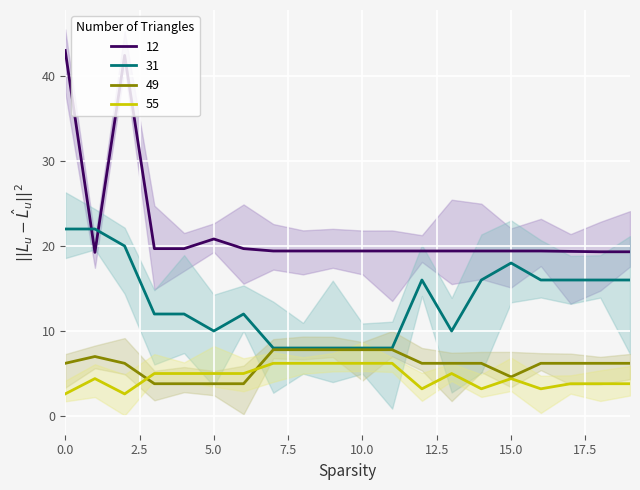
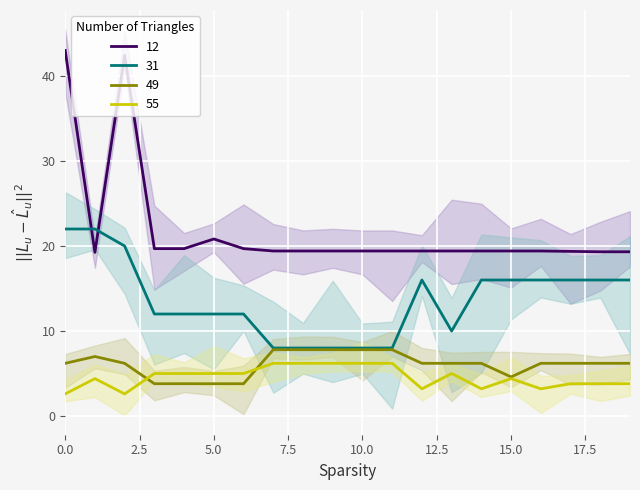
  {
    "12": {
      "0.0": 43,
      "5.0": 21,
      "10.0": 19,
      "15.0": 19
    },
    "31": {
      "0.0": 22,
-     "5.0": 10,
-     "15.0": 18
+     "5.0": 12,
+     "15.0": 16
    },
    "49": {
      "0.0": 6,
      "5.0": 4
    },
    "55": {
      "0.0": 3,
      "5.0": 5,
      "10.0": 6
    }
  }
